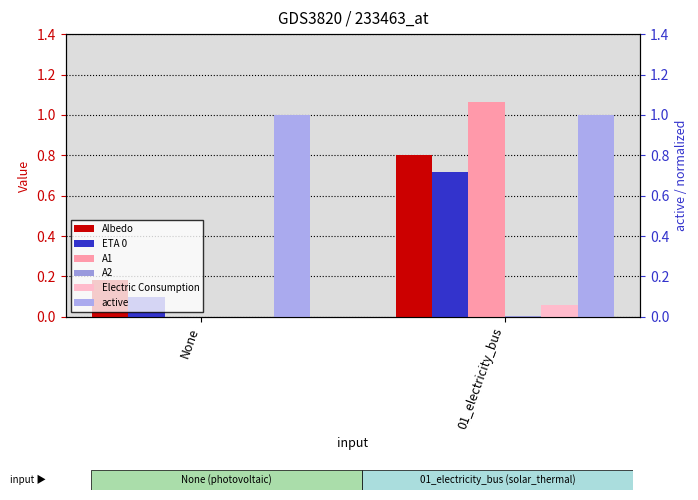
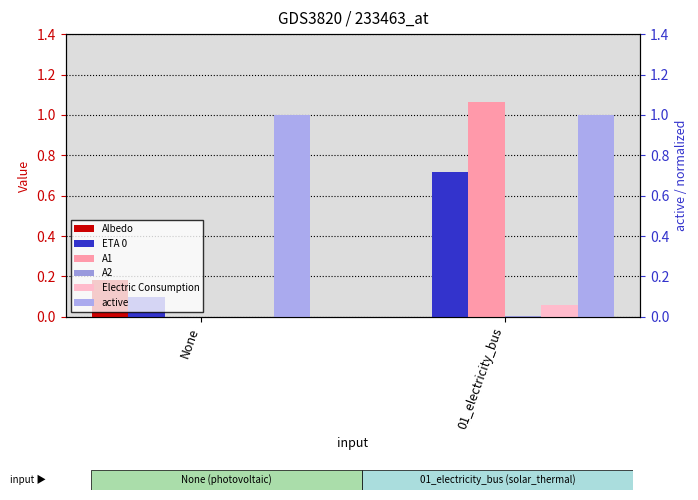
  {
    "Albedo": {
-     "01_electricity_bus": 0.8
+     "01_electricity_bus": 0.0
    },
    "ETA 0": {
      "01_electricity_bus": 0.72
    }
  }
